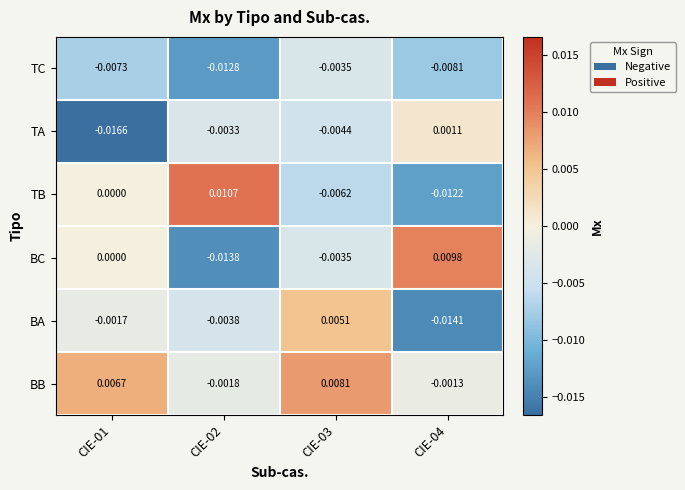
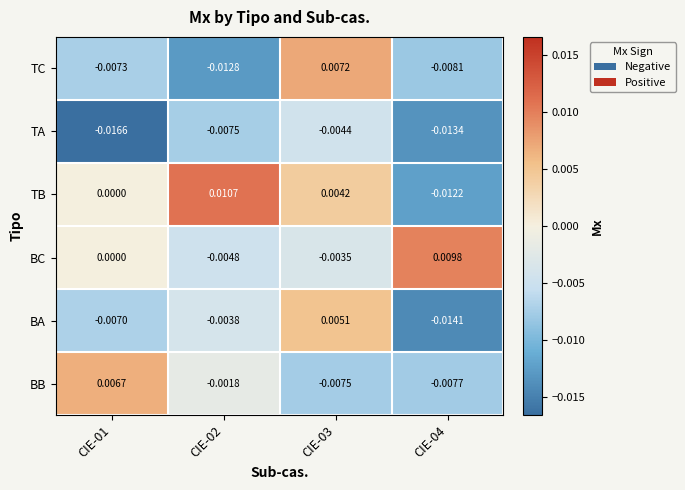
  {
    "TC": {
      "CIE-01": -0.0073,
      "CIE-02": -0.0128,
-     "CIE-03": -0.0035,
+     "CIE-03": 0.0072,
      "CIE-04": -0.0081
    },
    "TA": {
      "CIE-01": -0.0166,
-     "CIE-02": -0.0033,
+     "CIE-02": -0.0075,
      "CIE-03": -0.0044,
-     "CIE-04": 0.0011
+     "CIE-04": -0.0134
    },
    "TB": {
      "CIE-01": 0.0000,
      "CIE-02": 0.0107,
-     "CIE-03": -0.0062,
+     "CIE-03": 0.0042,
      "CIE-04": -0.0122
    },
    "BC": {
      "CIE-01": 0.0000,
-     "CIE-02": -0.0138,
+     "CIE-02": -0.0048,
      "CIE-03": -0.0035,
      "CIE-04": 0.0098
    },
    "BA": {
-     "CIE-01": -0.0017,
+     "CIE-01": -0.0070,
      "CIE-02": -0.0038,
      "CIE-03": 0.0051,
      "CIE-04": -0.0141
    },
    "BB": {
      "CIE-01": 0.0067,
      "CIE-02": -0.0018,
-     "CIE-03": 0.0081,
-     "CIE-04": -0.0013
+     "CIE-03": -0.0075,
+     "CIE-04": -0.0077
    }
  }
